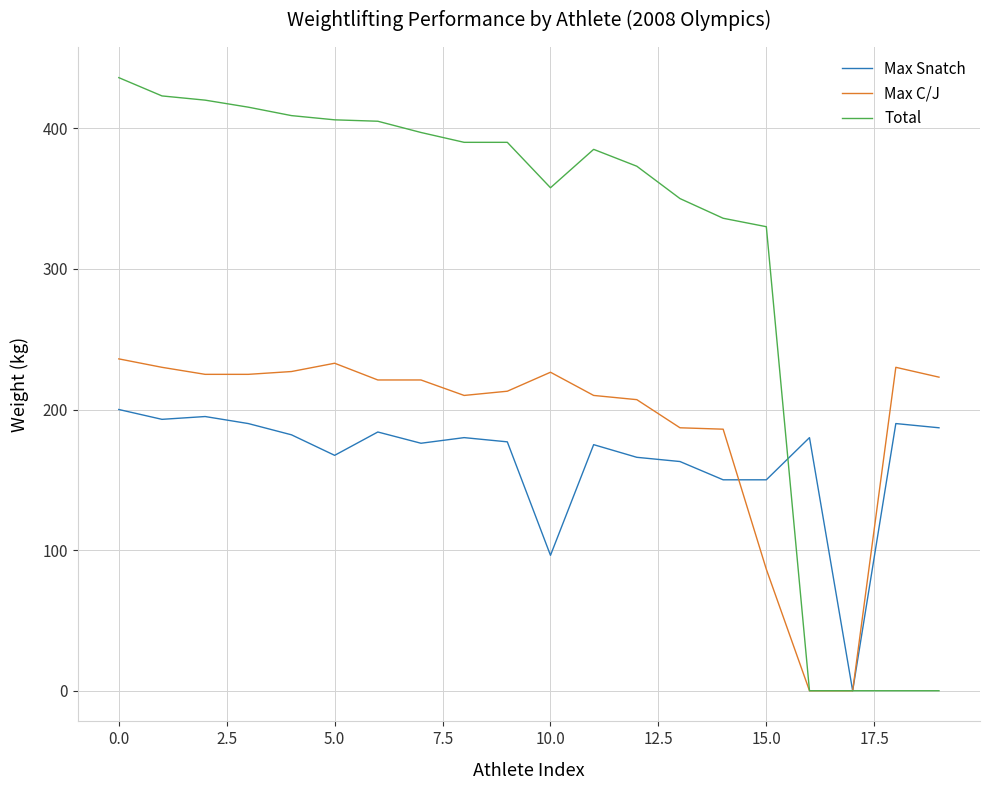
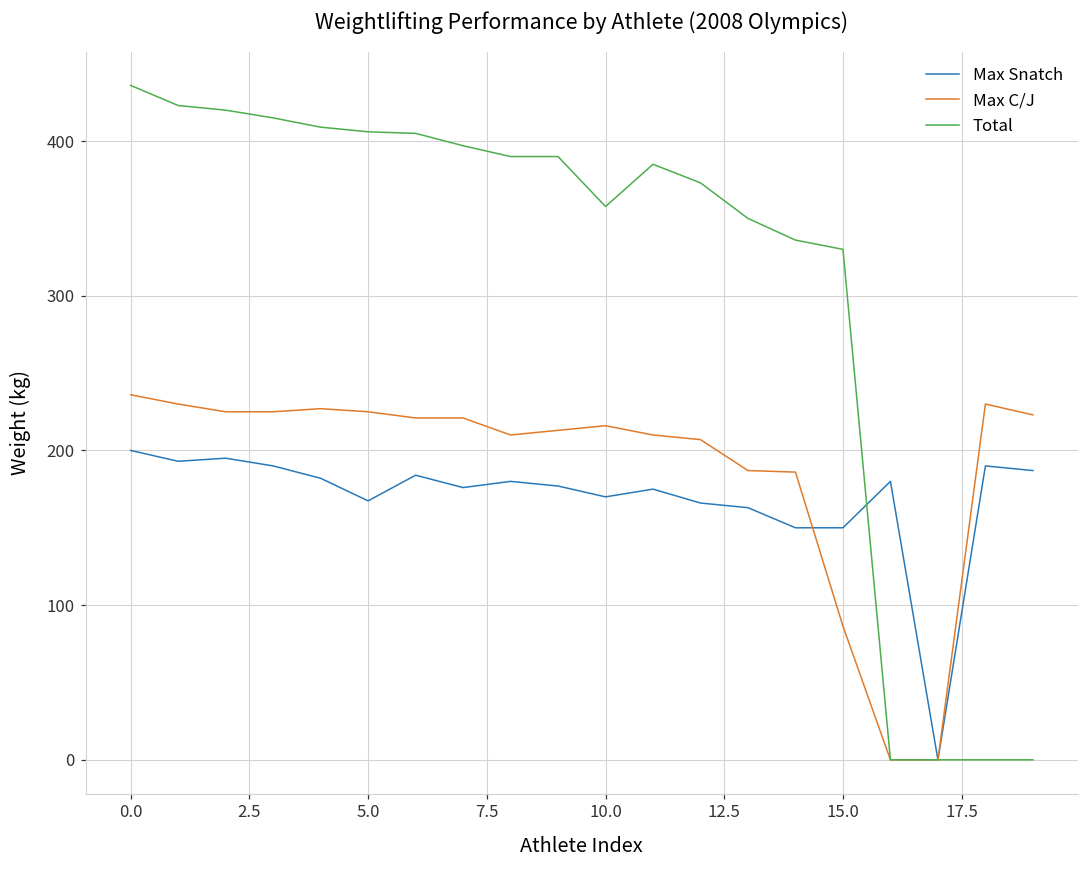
  {
    "Max Snatch": {
      "0.0": 200,
      "5.0": 167,
-     "10.0": 96,
+     "10.0": 170,
      "15.0": 150
    },
    "Max C/J": {
      "0.0": 236,
-     "5.0": 233,
-     "10.0": 227,
+     "5.0": 225,
+     "10.0": 216,
      "15.0": 86
    },
    "Total": {
      "0.0": 436,
      "5.0": 406,
      "10.0": 358,
      "15.0": 330
    }
  }
